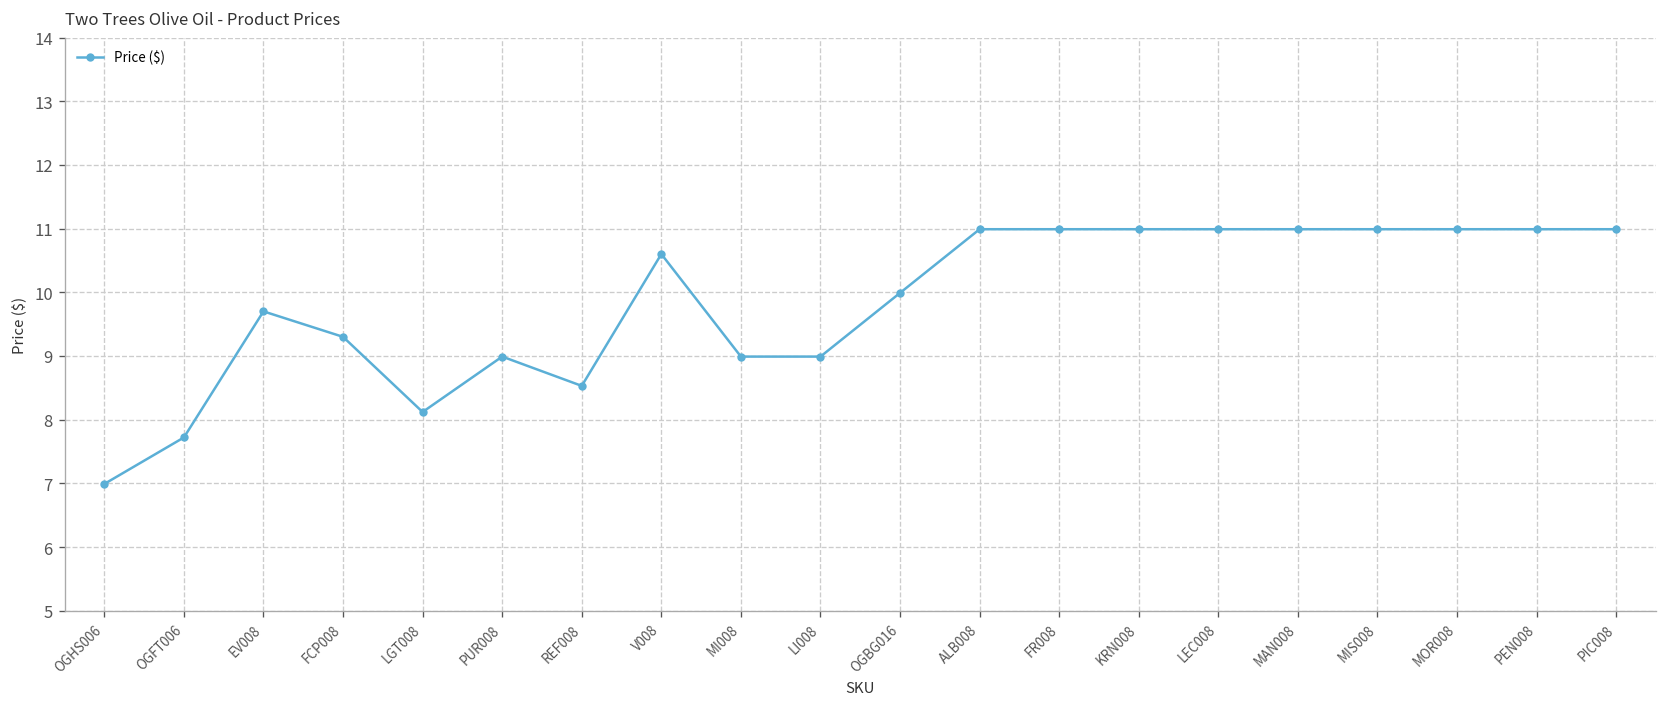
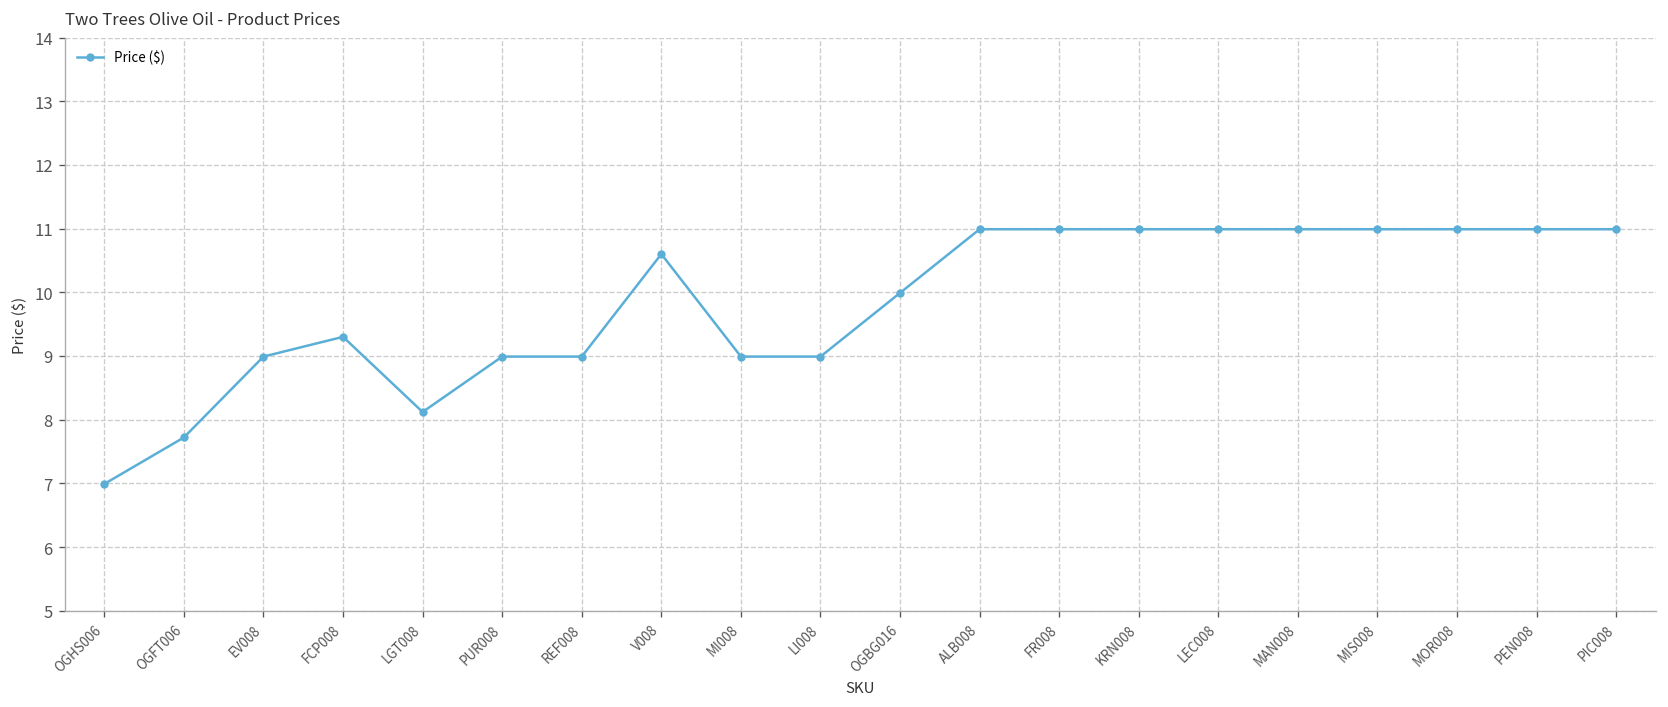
  {
    "OGHS006": 7.0,
    "OGFT006": 7.7,
-   "EV008": 9.7,
+   "EV008": 9.0,
    "FCP008": 9.3,
    "LGT008": 8.1,
    "PUR008": 9.0,
-   "REF008": 8.5,
+   "REF008": 9.0,
    "V008": 10.6,
    "MI008": 9.0,
    "LI008": 9.0,
    "OGBG016": 10.0,
    "ALB008": 11.0,
    "FR008": 11.0,
    "KRN008": 11.0,
    "LEC008": 11.0,
    "MAN008": 11.0,
    "MIS008": 11.0,
    "MOR008": 11.0,
    "PEN008": 11.0,
    "PIC008": 11.0
  }
